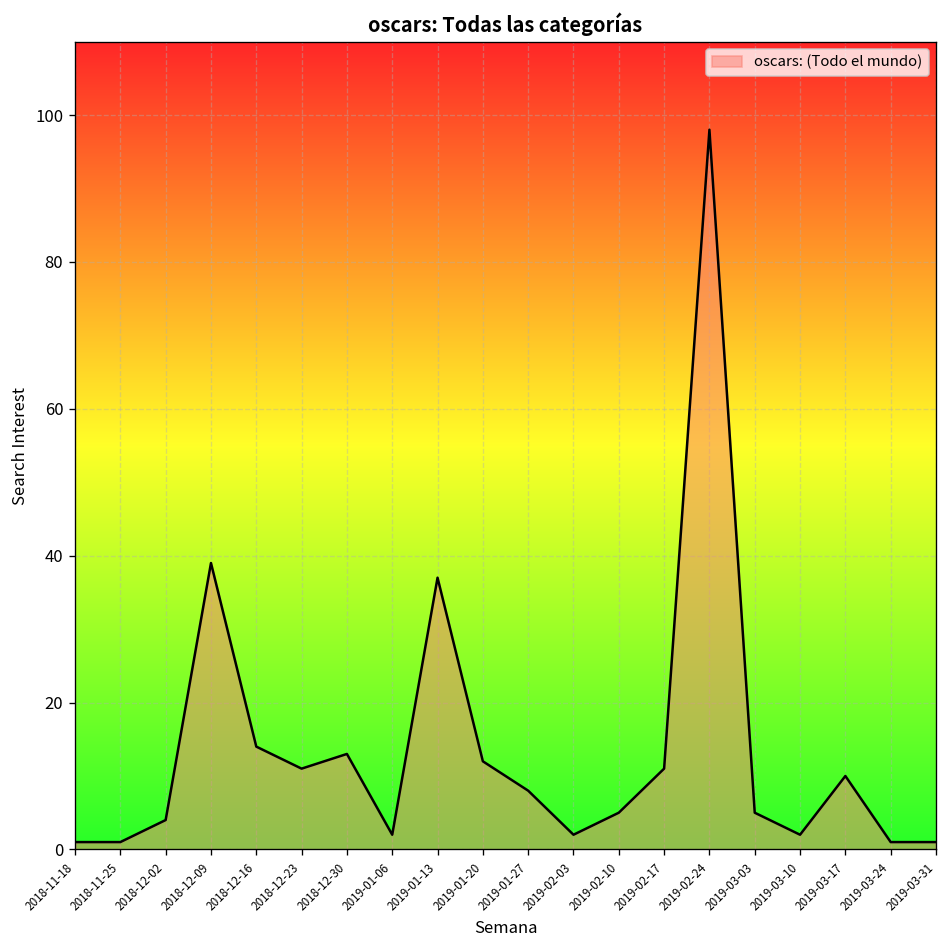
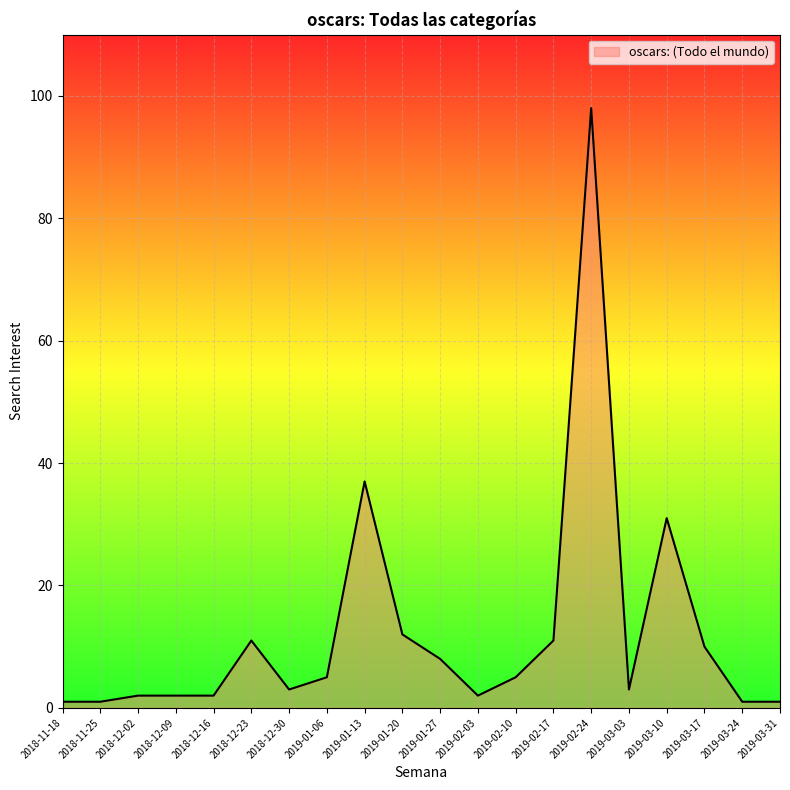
  {
    "2018-11-18": 1,
    "2018-11-25": 1,
-   "2018-12-02": 4,
-   "2018-12-09": 39,
-   "2018-12-16": 14,
+   "2018-12-02": 2,
+   "2018-12-09": 2,
+   "2018-12-16": 2,
    "2018-12-23": 11,
-   "2018-12-30": 13,
-   "2019-01-06": 2,
+   "2018-12-30": 3,
+   "2019-01-06": 5,
    "2019-01-13": 37,
    "2019-01-20": 12,
    "2019-01-27": 8,
    "2019-02-03": 2,
    "2019-02-10": 5,
    "2019-02-17": 11,
    "2019-02-24": 98,
-   "2019-03-03": 5,
-   "2019-03-10": 2,
+   "2019-03-03": 3,
+   "2019-03-10": 31,
    "2019-03-17": 10,
    "2019-03-24": 1,
    "2019-03-31": 1
  }
